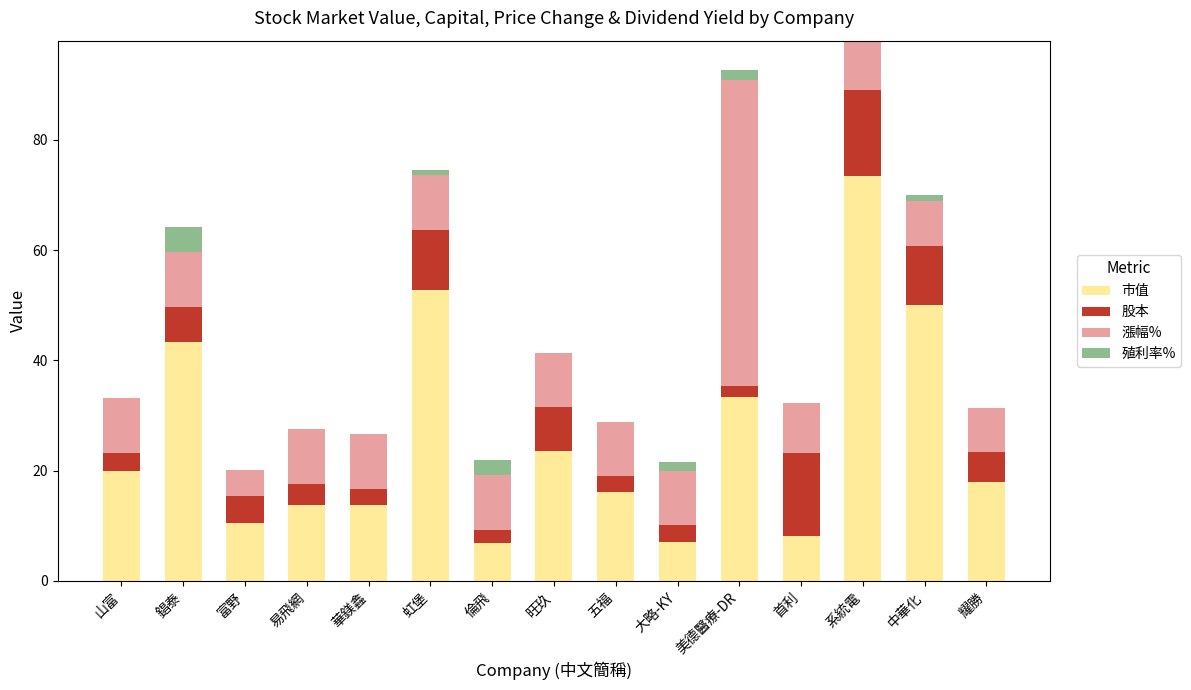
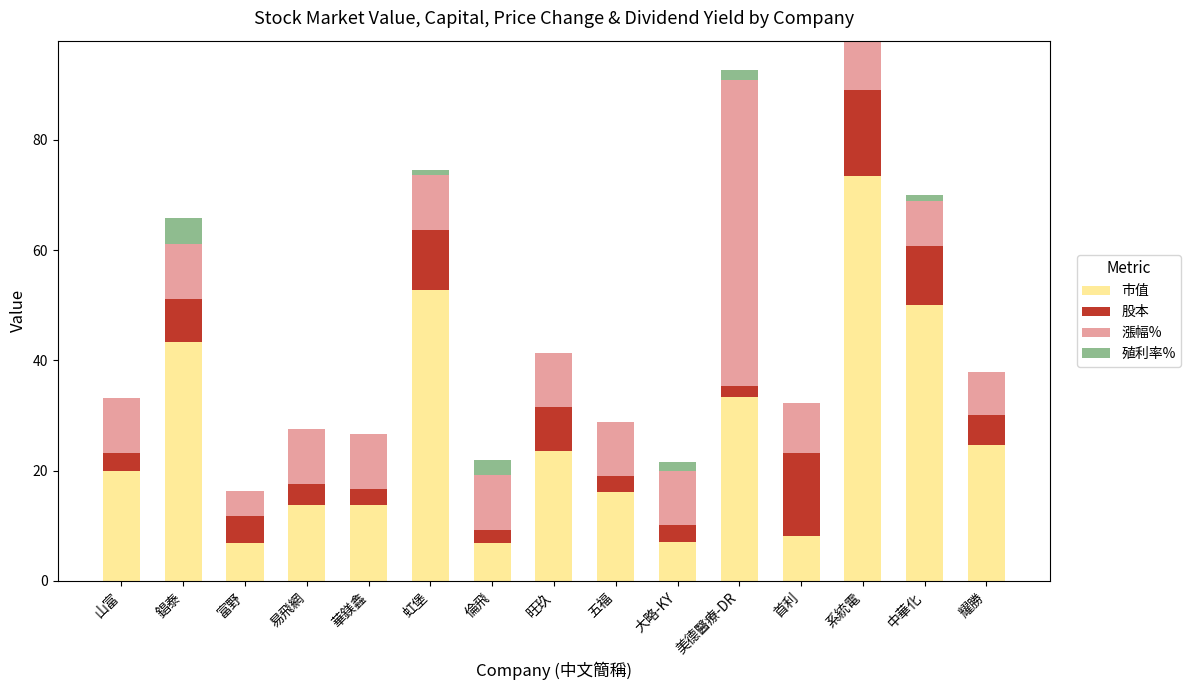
  {
    "市值": {
      "山富": 20,
      "錩泰": 43,
-     "富野": 11,
+     "富野": 7,
      "易飛網": 14,
      "華鎂鑫": 14,
      "虹堡": 53,
      "倫飛": 7,
      "旺玖": 24,
      "五福": 16,
      "大略-KY": 7,
      "美德醫療-DR": 33,
      "首利": 8,
      "系統電": 73,
      "中華化": 50,
-     "耀勝": 18
+     "耀勝": 25
    },
    "股本": {
      "山富": 3,
-     "錩泰": 6,
+     "錩泰": 8,
      "富野": 5,
      "易飛網": 4,
      "華鎂鑫": 3,
      "虹堡": 11,
      "倫飛": 2,
      "旺玖": 8,
      "五福": 3,
      "大略-KY": 3,
      "美德醫療-DR": 2,
      "首利": 15,
      "系統電": 16,
      "中華化": 11,
      "耀勝": 5
    },
    "漲幅%": {
      "山富": 10,
      "錩泰": 10,
      "富野": 5,
      "易飛網": 10,
      "華鎂鑫": 10,
      "虹堡": 10,
      "倫飛": 10,
      "旺玖": 10,
      "五福": 10,
      "大略-KY": 10,
      "美德醫療-DR": 55,
      "首利": 9,
      "系統電": 9,
      "中華化": 8,
      "耀勝": 8
    },
    "殖利率%": {
      "山富": 0,
      "錩泰": 5,
      "富野": 0,
      "易飛網": 0,
      "華鎂鑫": 0,
      "虹堡": 1,
      "倫飛": 3,
      "旺玖": 0,
      "五福": 0,
      "大略-KY": 2,
      "美德醫療-DR": 2,
      "首利": 0,
      "系統電": 0,
      "中華化": 1,
      "耀勝": 0
    }
  }
